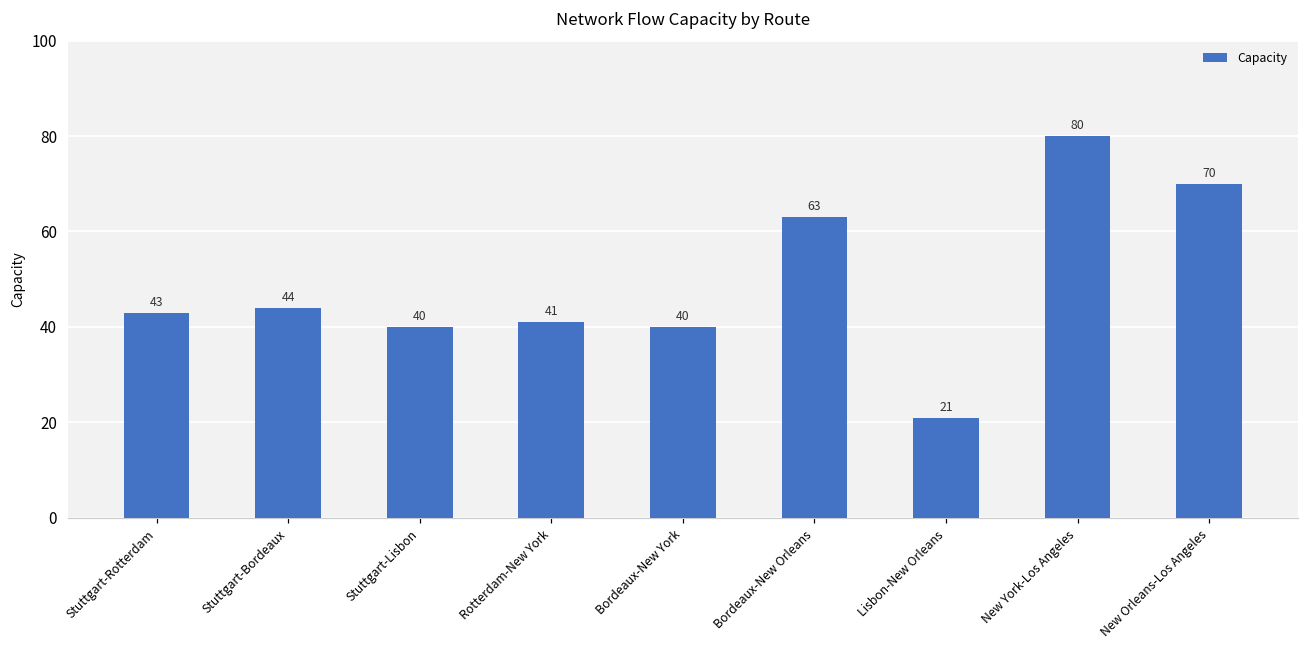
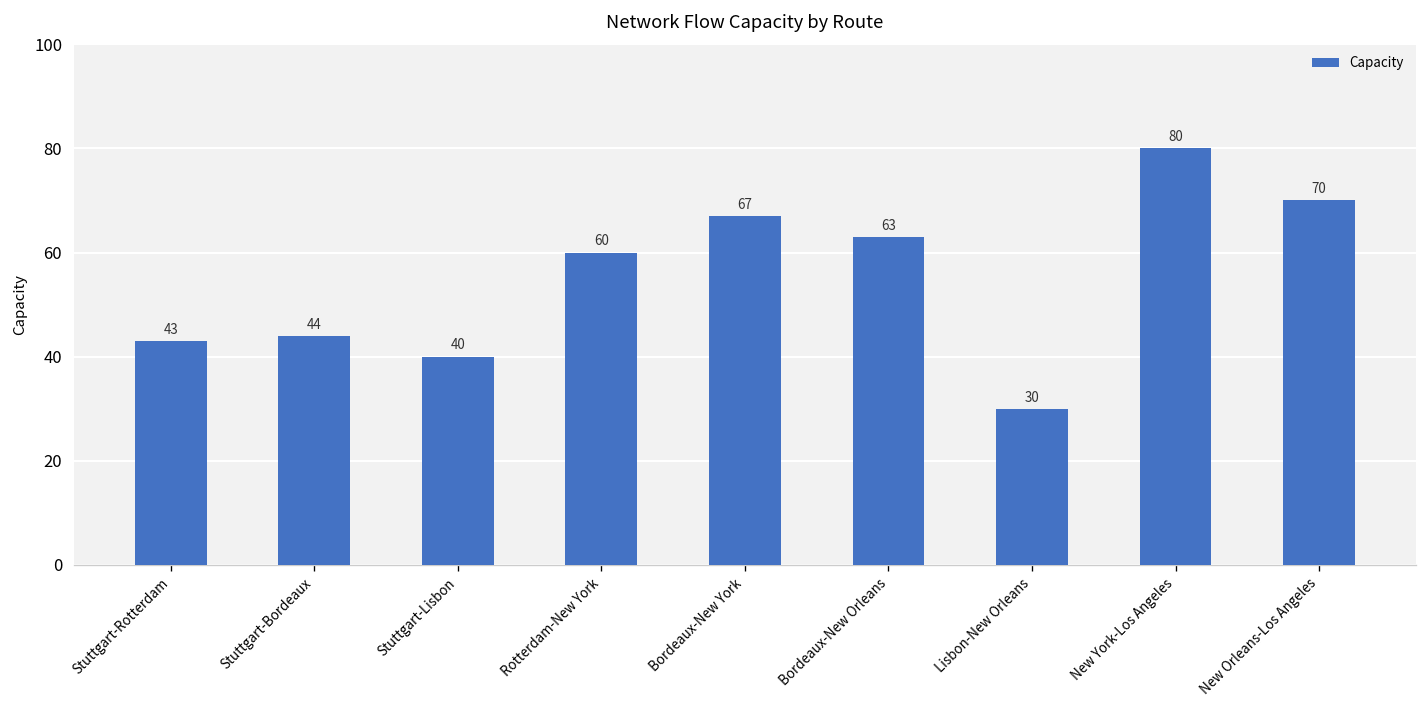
  {
    "Stuttgart-Rotterdam": 43,
    "Stuttgart-Bordeaux": 44,
    "Stuttgart-Lisbon": 40,
-   "Rotterdam-New York": 41,
-   "Bordeaux-New York": 40,
+   "Rotterdam-New York": 60,
+   "Bordeaux-New York": 67,
    "Bordeaux-New Orleans": 63,
-   "Lisbon-New Orleans": 21,
+   "Lisbon-New Orleans": 30,
    "New York-Los Angeles": 80,
    "New Orleans-Los Angeles": 70
  }
